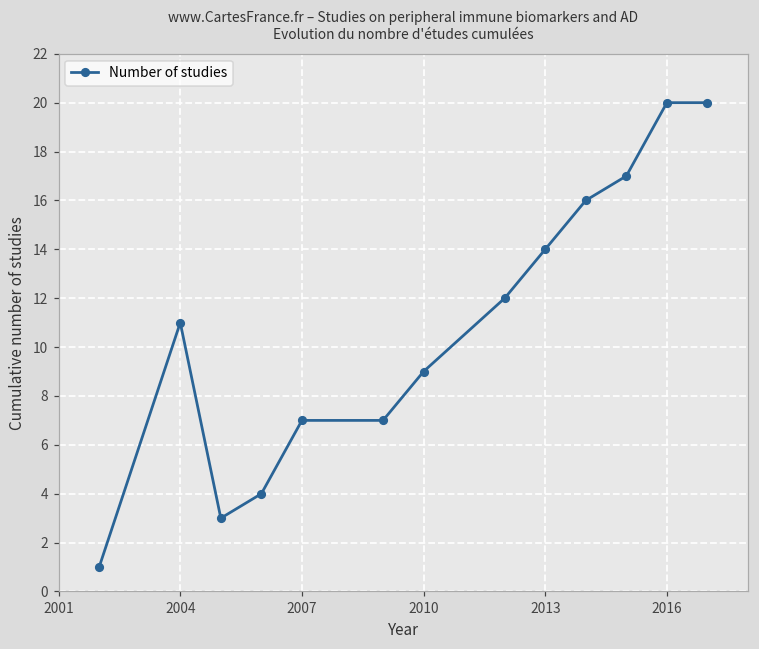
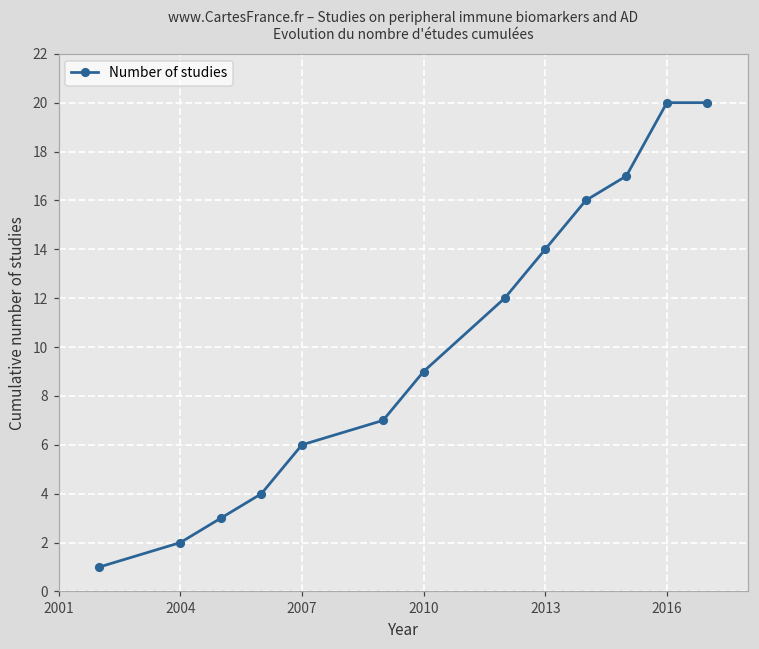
  {
-   "2004": 11,
-   "2007": 7,
+   "2004": 2,
+   "2007": 6,
    "2010": 9,
    "2013": 14,
    "2016": 20
  }
